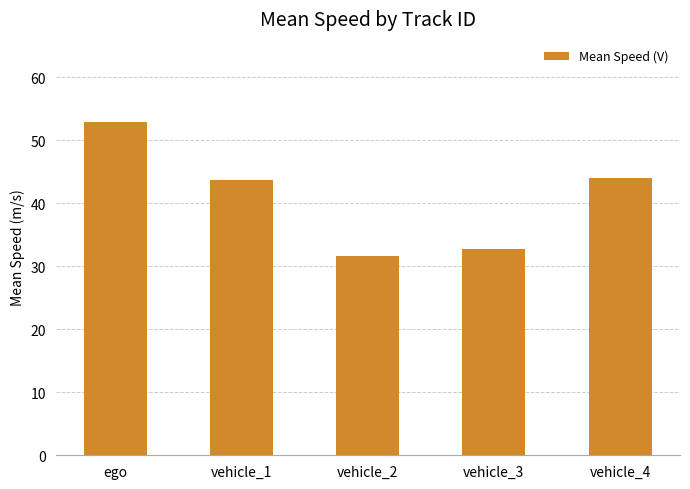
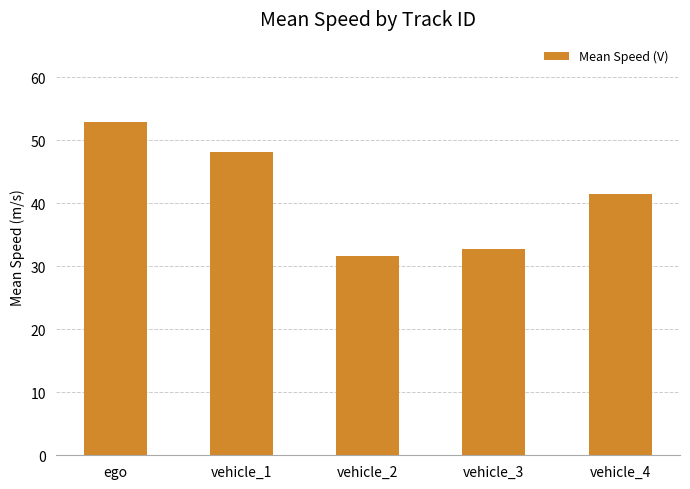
  {
    "ego": 53,
-   "vehicle_1": 44,
+   "vehicle_1": 48,
    "vehicle_2": 32,
    "vehicle_3": 33,
-   "vehicle_4": 44
+   "vehicle_4": 42
  }
